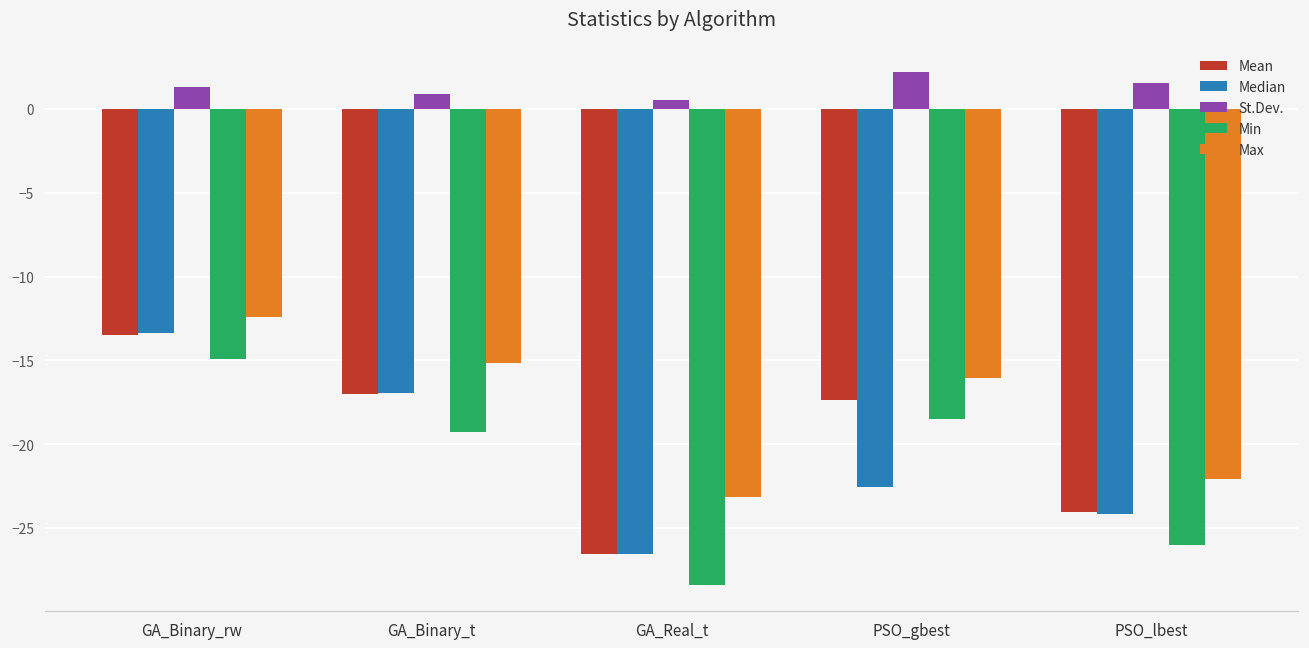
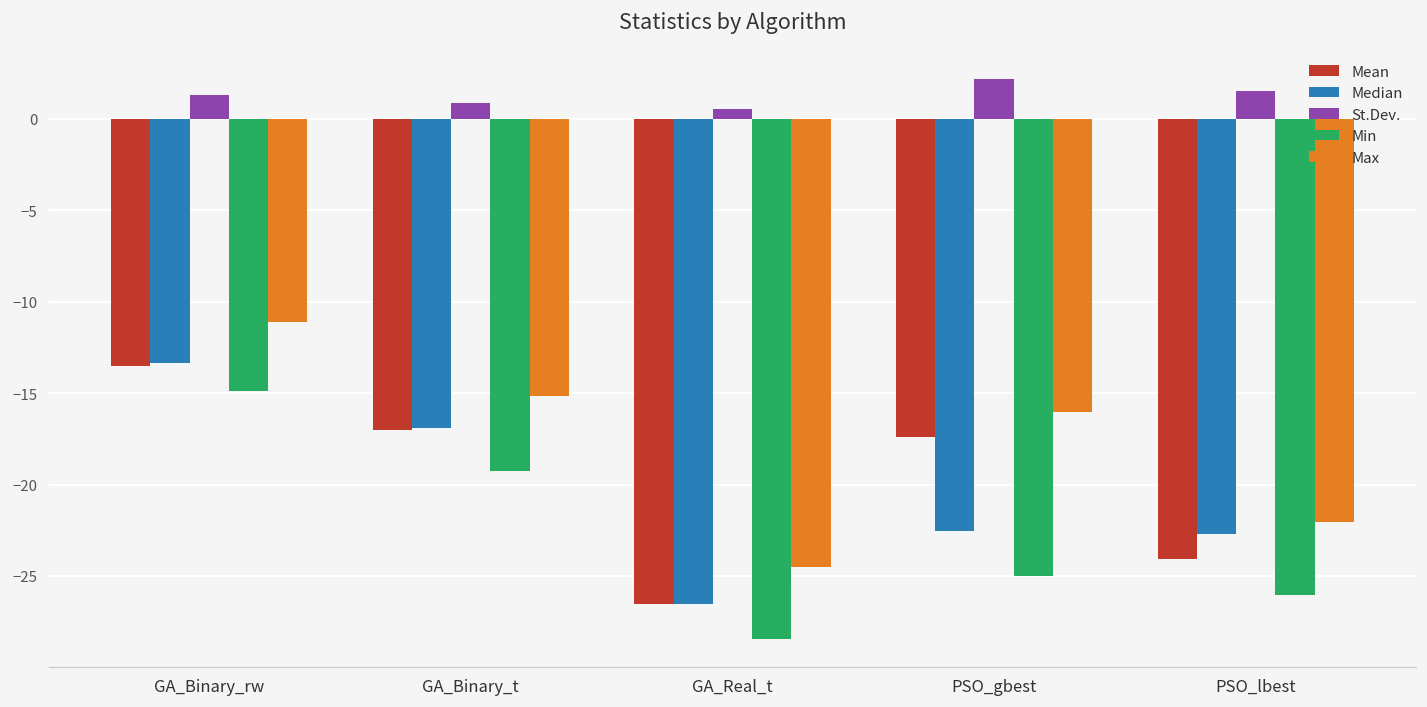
  {
    "Mean": {
      "GA_Binary_rw": -13.5,
      "GA_Binary_t": -17.0,
      "GA_Real_t": -26.5,
      "PSO_gbest": -17.4,
      "PSO_lbest": -24.1
    },
    "Median": {
      "GA_Binary_rw": -13.3,
      "GA_Binary_t": -16.9,
      "GA_Real_t": -26.6,
      "PSO_gbest": -22.6,
-     "PSO_lbest": -24.2
+     "PSO_lbest": -22.7
    },
    "St.Dev.": {
      "GA_Binary_rw": 1.3,
      "GA_Binary_t": 0.9,
      "GA_Real_t": 0.6,
      "PSO_gbest": 2.2,
      "PSO_lbest": 1.5
    },
    "Min": {
      "GA_Binary_rw": -14.9,
      "GA_Binary_t": -19.3,
      "GA_Real_t": -28.4,
-     "PSO_gbest": -18.5,
+     "PSO_gbest": -25.0,
      "PSO_lbest": -26.0
    },
    "Max": {
-     "GA_Binary_rw": -12.4,
+     "GA_Binary_rw": -11.1,
      "GA_Binary_t": -15.2,
-     "GA_Real_t": -23.2,
+     "GA_Real_t": -24.5,
      "PSO_gbest": -16.0,
      "PSO_lbest": -22.1
    }
  }
